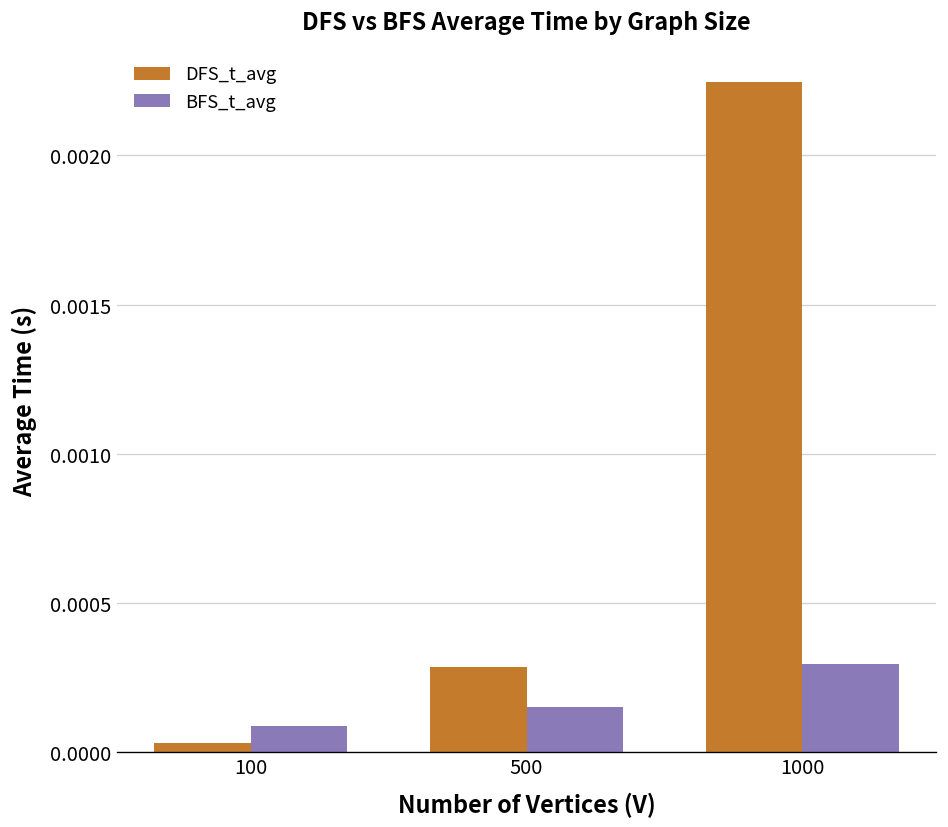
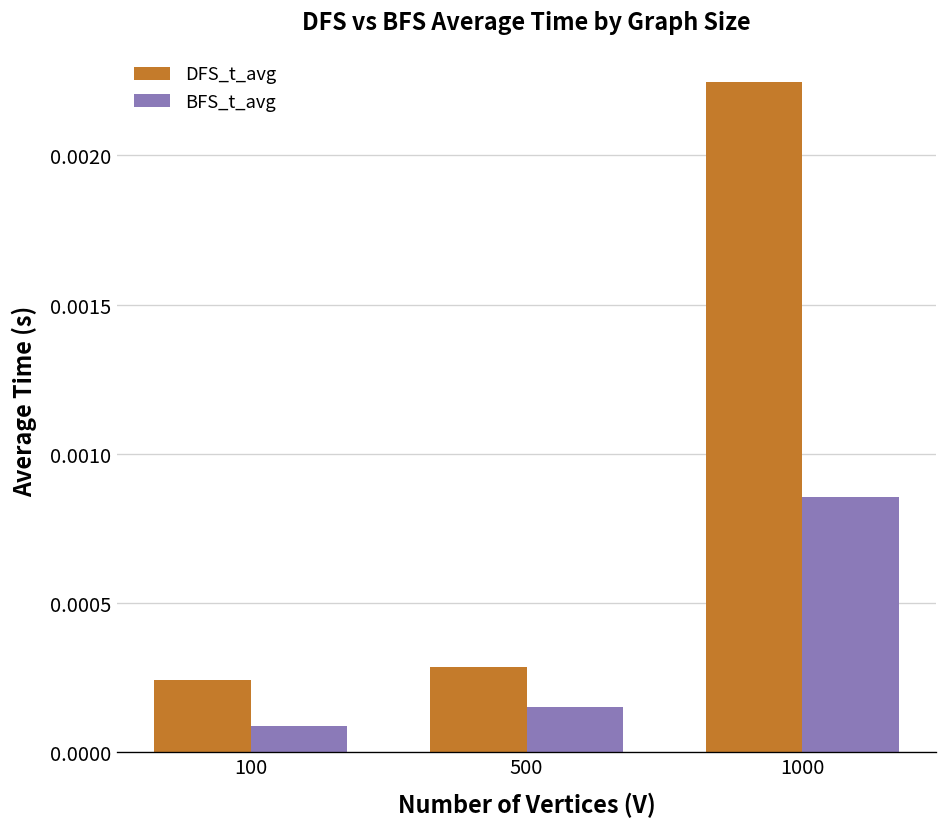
  {
    "DFS_t_avg": {
-     "100": 0.00003,
+     "100": 0.00024,
      "500": 0.00028,
      "1000": 0.00225
    },
    "BFS_t_avg": {
      "100": 0.00009,
      "500": 0.00015,
-     "1000": 0.00029
+     "1000": 0.00085
    }
  }
